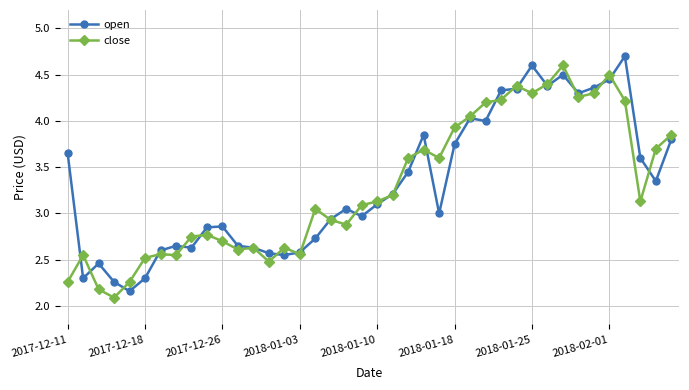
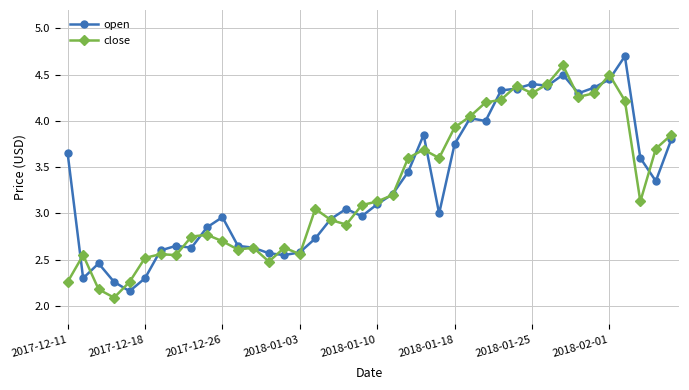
  {
    "open": {
      "2017-12-11": 3.7,
      "2017-12-18": 2.3,
-     "2017-12-26": 2.9,
+     "2017-12-26": 3.0,
      "2018-01-10": 3.1,
      "2018-01-18": 3.8,
-     "2018-01-25": 4.6,
+     "2018-01-25": 4.4,
      "2018-02-01": 4.5
    },
    "close": {
      "2017-12-11": 2.3,
      "2017-12-18": 2.5,
      "2017-12-26": 2.7,
      "2018-01-10": 3.1,
      "2018-01-18": 3.9,
      "2018-01-25": 4.3,
      "2018-02-01": 4.5
    }
  }
